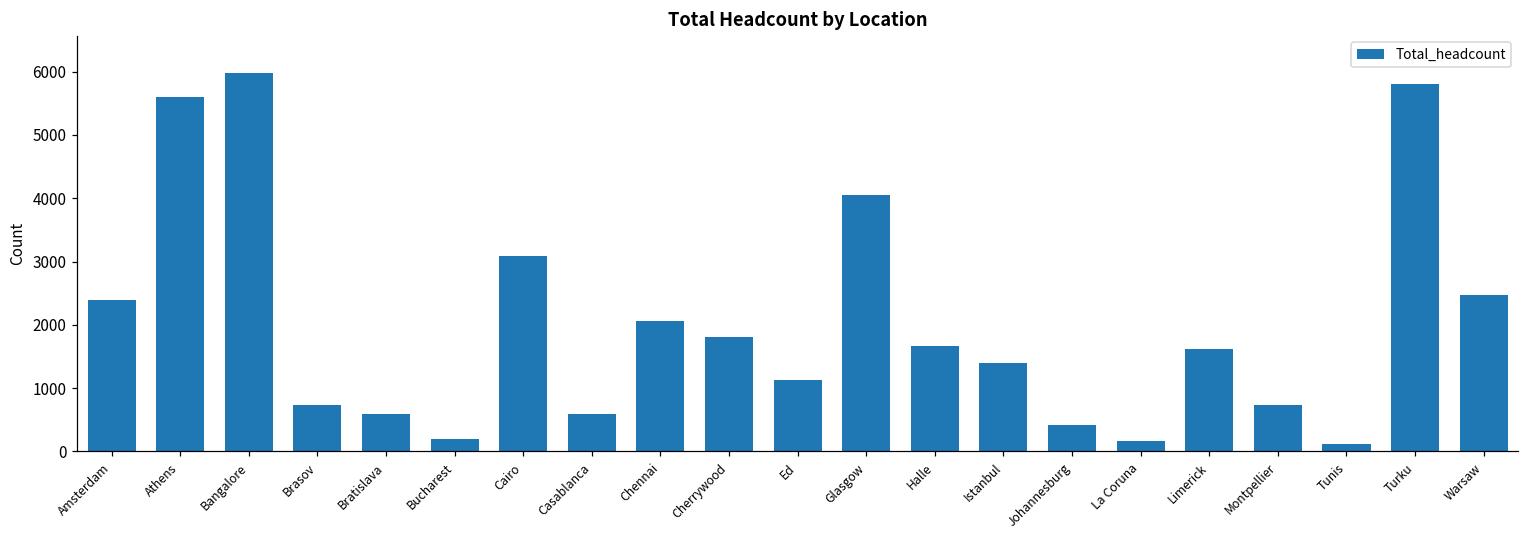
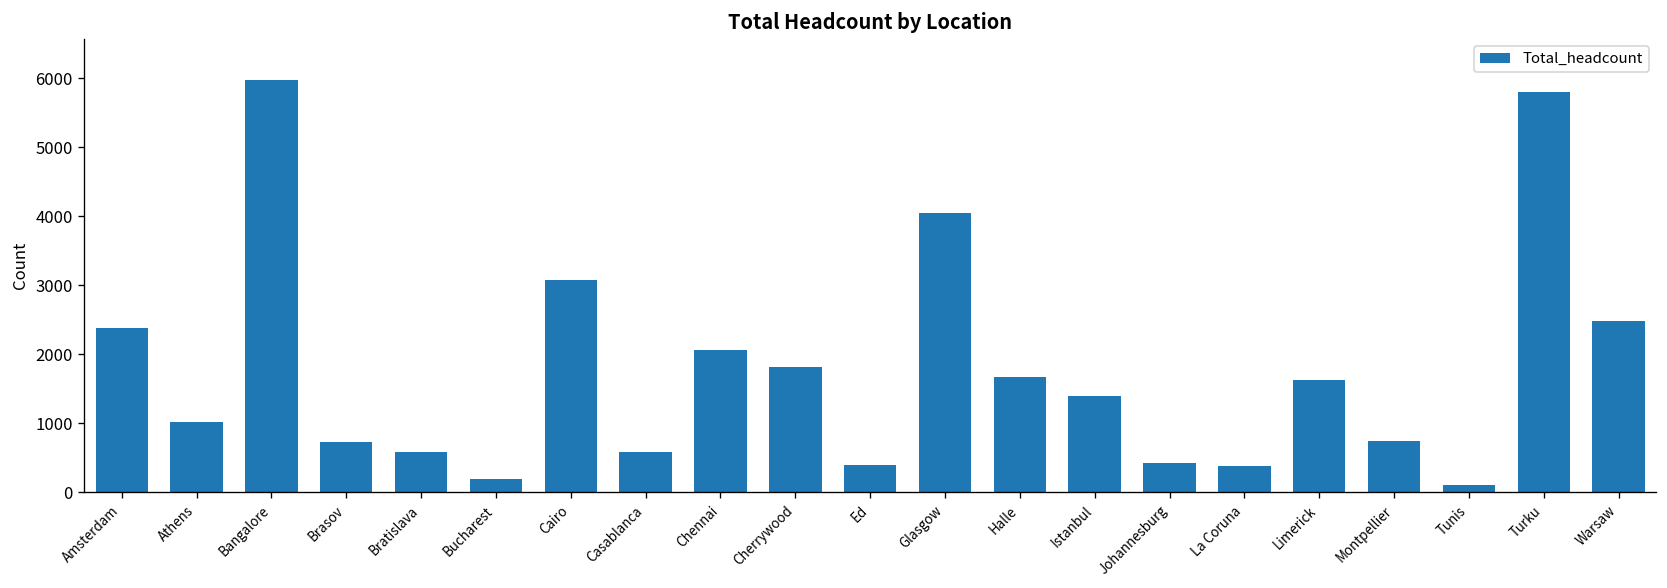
  {
    "Amsterdam": 2400,
-   "Athens": 5600,
+   "Athens": 1000,
    "Bangalore": 6000,
    "Brasov": 700,
    "Bratislava": 600,
    "Bucharest": 200,
    "Cairo": 3100,
    "Casablanca": 600,
    "Chennai": 2100,
    "Cherrywood": 1800,
-   "Ed": 1100,
+   "Ed": 400,
    "Glasgow": 4100,
    "Halle": 1700,
    "Istanbul": 1400,
    "Johannesburg": 400,
-   "La Coruna": 200,
+   "La Coruna": 400,
    "Limerick": 1600,
    "Montpellier": 700,
    "Tunis": 100,
    "Turku": 5800,
    "Warsaw": 2500
  }
